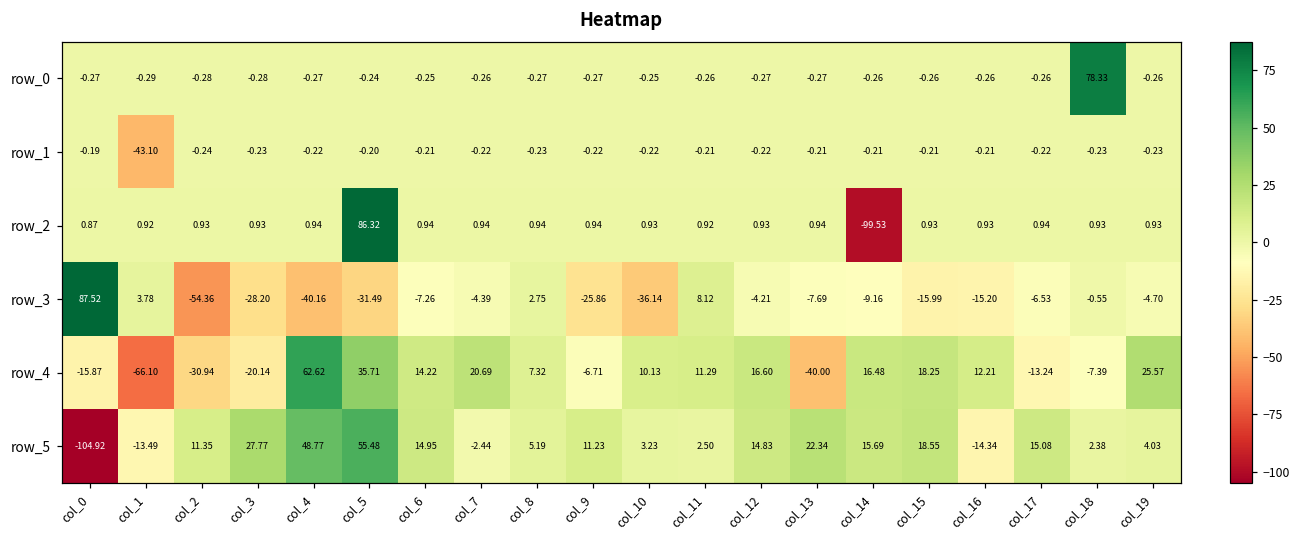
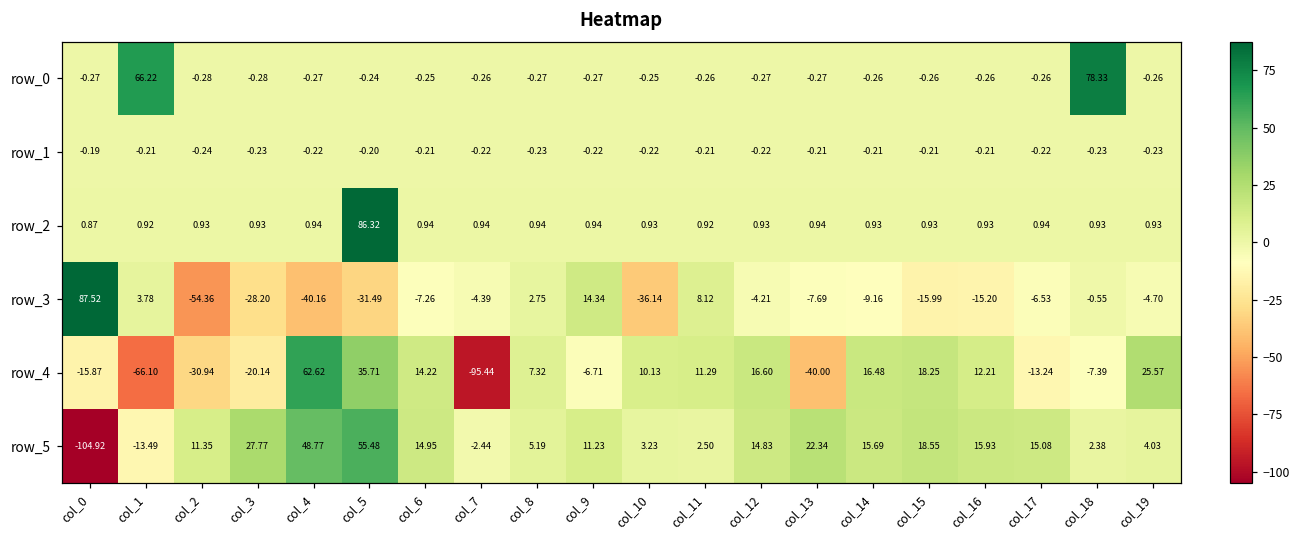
  {
    "row_0": {
      "col_0": -0.27,
-     "col_1": -0.29,
+     "col_1": 66.22,
      "col_2": -0.28,
      "col_3": -0.28,
      "col_4": -0.27,
      "col_5": -0.24,
      "col_6": -0.25,
      "col_7": -0.26,
      "col_8": -0.27,
      "col_9": -0.27,
      "col_10": -0.25,
      "col_11": -0.26,
      "col_12": -0.27,
      "col_13": -0.27,
      "col_14": -0.26,
      "col_15": -0.26,
      "col_16": -0.26,
      "col_17": -0.26,
      "col_18": 78.33,
      "col_19": -0.26
    },
    "row_1": {
      "col_0": -0.19,
-     "col_1": -43.10,
+     "col_1": -0.21,
      "col_2": -0.24,
      "col_3": -0.23,
      "col_4": -0.22,
      "col_5": -0.20,
      "col_6": -0.21,
      "col_7": -0.22,
      "col_8": -0.23,
      "col_9": -0.22,
      "col_10": -0.22,
      "col_11": -0.21,
      "col_12": -0.22,
      "col_13": -0.21,
      "col_14": -0.21,
      "col_15": -0.21,
      "col_16": -0.21,
      "col_17": -0.22,
      "col_18": -0.23,
      "col_19": -0.23
    },
    "row_2": {
      "col_0": 0.87,
      "col_1": 0.92,
      "col_2": 0.93,
      "col_3": 0.93,
      "col_4": 0.94,
      "col_5": 86.32,
      "col_6": 0.94,
      "col_7": 0.94,
      "col_8": 0.94,
      "col_9": 0.94,
      "col_10": 0.93,
      "col_11": 0.92,
      "col_12": 0.93,
      "col_13": 0.94,
-     "col_14": -99.53,
+     "col_14": 0.93,
      "col_15": 0.93,
      "col_16": 0.93,
      "col_17": 0.94,
      "col_18": 0.93,
      "col_19": 0.93
    },
    "row_3": {
      "col_0": 87.52,
      "col_1": 3.78,
      "col_2": -54.36,
      "col_3": -28.20,
      "col_4": -40.16,
      "col_5": -31.49,
      "col_6": -7.26,
      "col_7": -4.39,
      "col_8": 2.75,
-     "col_9": -25.86,
+     "col_9": 14.34,
      "col_10": -36.14,
      "col_11": 8.12,
      "col_12": -4.21,
      "col_13": -7.69,
      "col_14": -9.16,
      "col_15": -15.99,
      "col_16": -15.20,
      "col_17": -6.53,
      "col_18": -0.55,
      "col_19": -4.70
    },
    "row_4": {
      "col_0": -15.87,
      "col_1": -66.10,
      "col_2": -30.94,
      "col_3": -20.14,
      "col_4": 62.62,
      "col_5": 35.71,
      "col_6": 14.22,
-     "col_7": 20.69,
+     "col_7": -95.44,
      "col_8": 7.32,
      "col_9": -6.71,
      "col_10": 10.13,
      "col_11": 11.29,
      "col_12": 16.60,
      "col_13": -40.00,
      "col_14": 16.48,
      "col_15": 18.25,
      "col_16": 12.21,
      "col_17": -13.24,
      "col_18": -7.39,
      "col_19": 25.57
    },
    "row_5": {
      "col_0": -104.92,
      "col_1": -13.49,
      "col_2": 11.35,
      "col_3": 27.77,
      "col_4": 48.77,
      "col_5": 55.48,
      "col_6": 14.95,
      "col_7": -2.44,
      "col_8": 5.19,
      "col_9": 11.23,
      "col_10": 3.23,
      "col_11": 2.50,
      "col_12": 14.83,
      "col_13": 22.34,
      "col_14": 15.69,
      "col_15": 18.55,
-     "col_16": -14.34,
+     "col_16": 15.93,
      "col_17": 15.08,
      "col_18": 2.38,
      "col_19": 4.03
    }
  }
